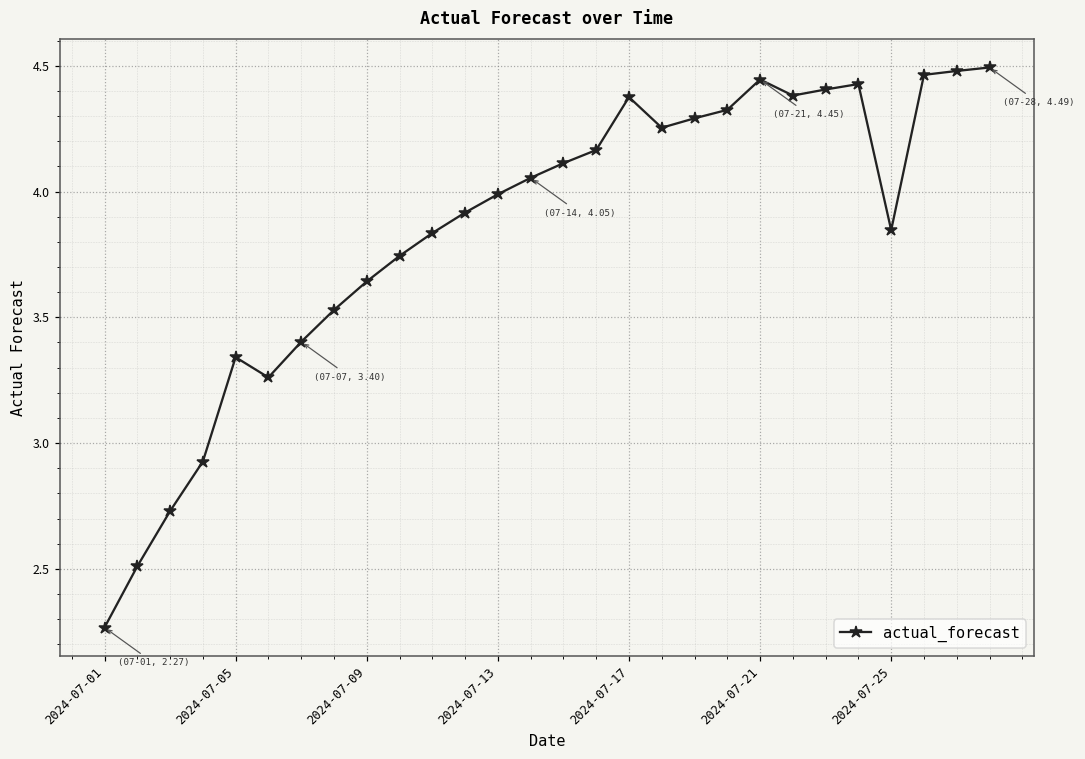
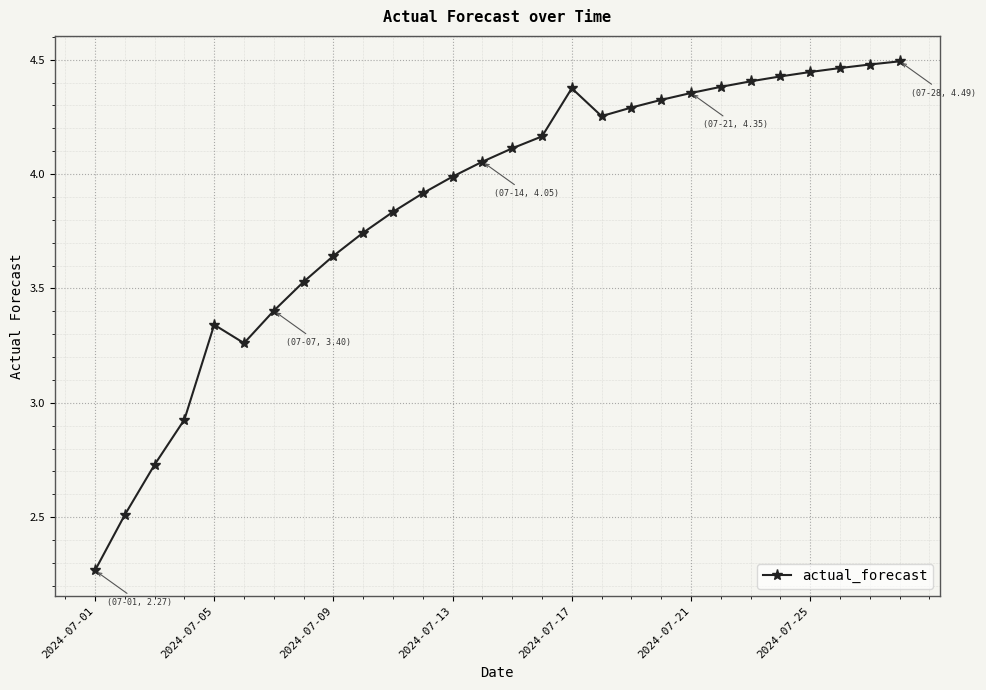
  {
    "2024-07-01": 2.27,
-   "2024-07-21": 4.45,
-   "2024-07-25": 3.85
+   "2024-07-21": 4.35,
+   "2024-07-25": 4.45
  }
